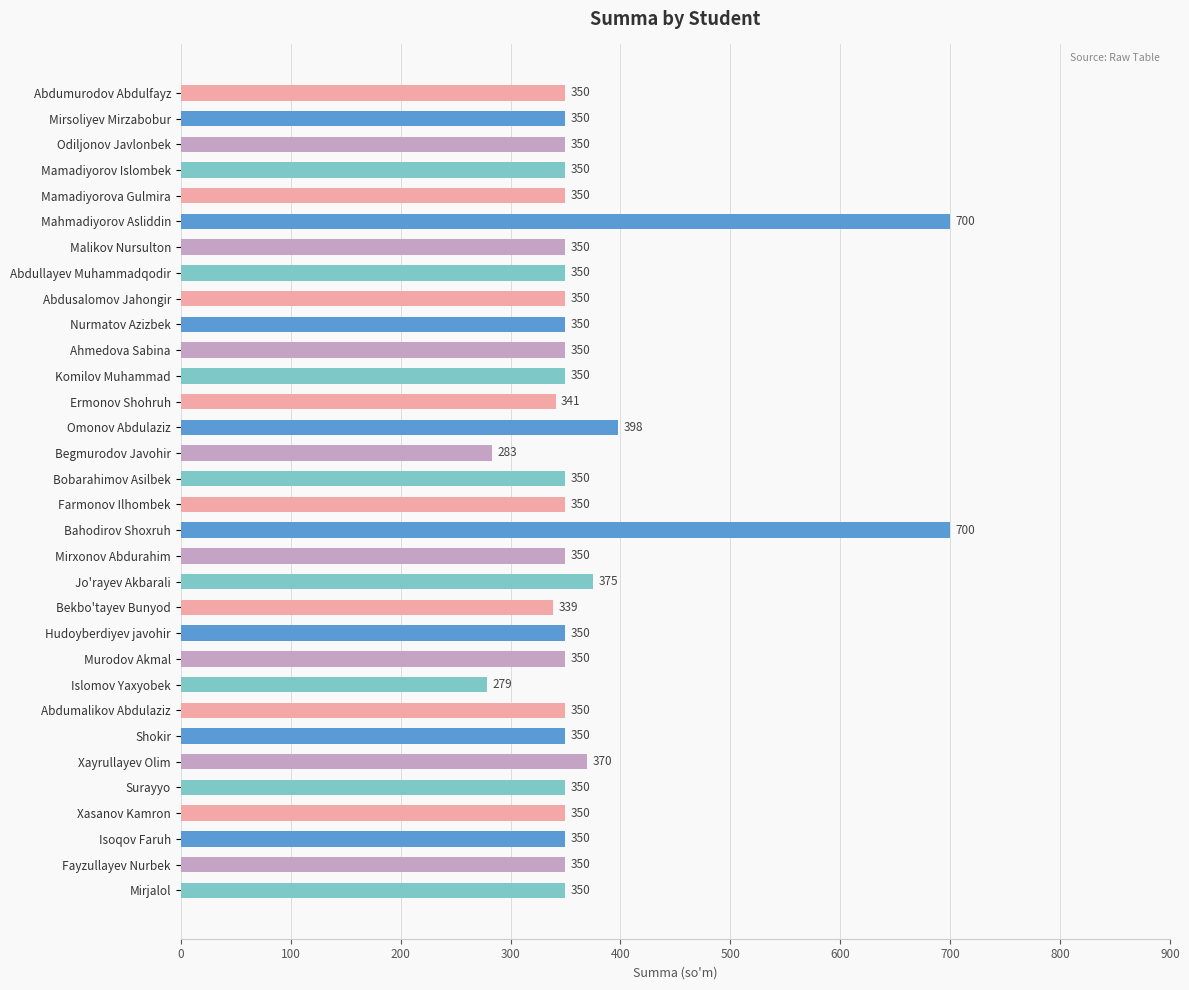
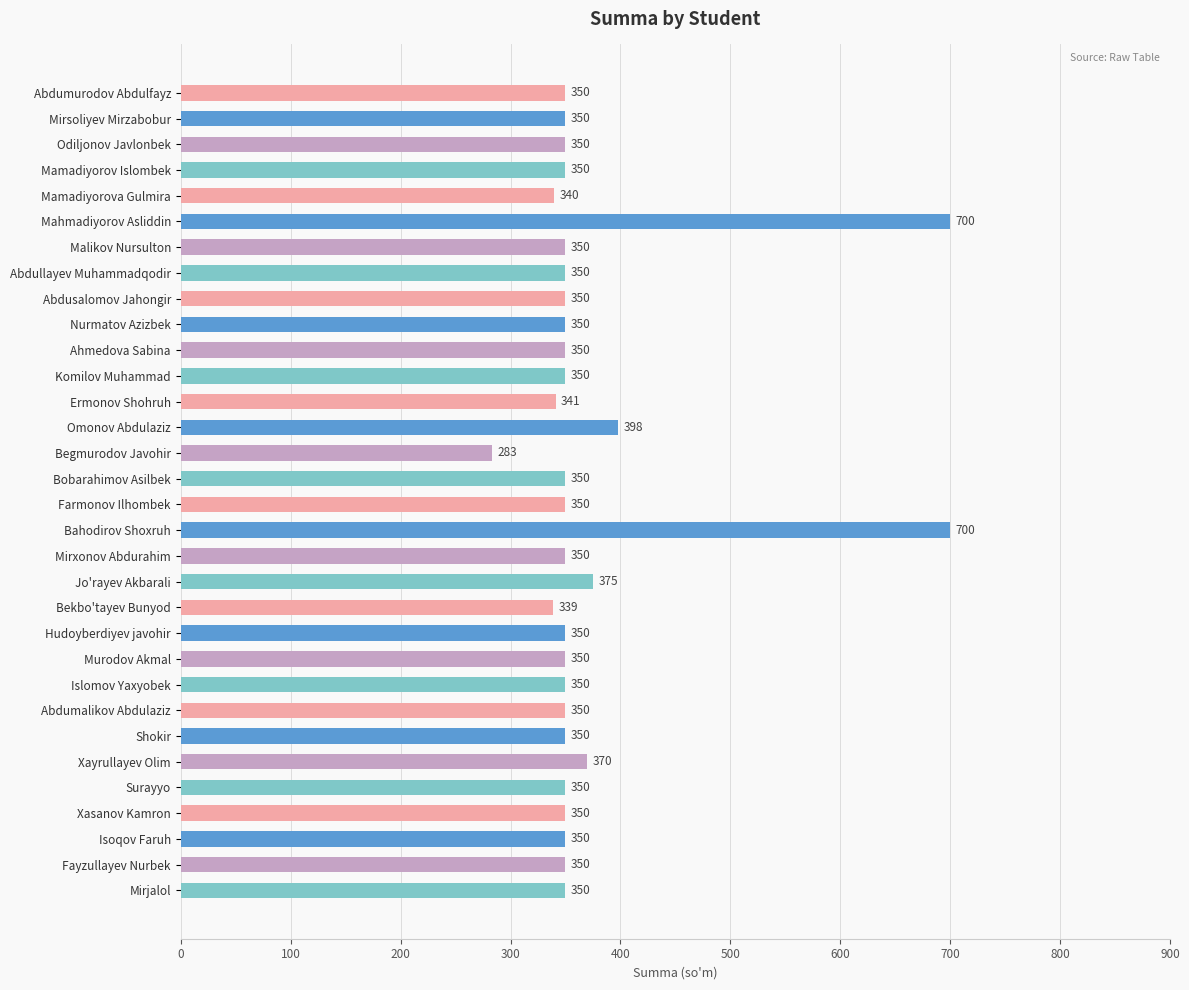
  {
    "Abdumurodov Abdulfayz": 350,
    "Mirsoliyev Mirzabobur": 350,
    "Odiljonov Javlonbek": 350,
    "Mamadiyorov Islombek": 350,
-   "Mamadiyorova Gulmira": 350,
+   "Mamadiyorova Gulmira": 340,
    "Mahmadiyorov Asliddin": 700,
    "Malikov Nursulton": 350,
    "Abdullayev Muhammadqodir": 350,
    "Abdusalomov Jahongir": 350,
    "Nurmatov Azizbek": 350,
    "Ahmedova Sabina": 350,
    "Komilov Muhammad": 350,
    "Ermonov Shohruh": 341,
    "Omonov Abdulaziz": 398,
    "Begmurodov Javohir": 283,
    "Bobarahimov Asilbek": 350,
    "Farmonov Ilhombek": 350,
    "Bahodirov Shoxruh": 700,
    "Mirxonov Abdurahim": 350,
    "Jo'rayev Akbarali": 375,
    "Bekbo'tayev Bunyod": 339,
    "Hudoyberdiyev javohir": 350,
    "Murodov Akmal": 350,
-   "Islomov Yaxyobek": 279,
+   "Islomov Yaxyobek": 350,
    "Abdumalikov Abdulaziz": 350,
    "Shokir": 350,
    "Xayrullayev Olim": 370,
    "Surayyo": 350,
    "Xasanov Kamron": 350,
    "Isoqov Faruh": 350,
    "Fayzullayev Nurbek": 350,
    "Mirjalol": 350
  }
